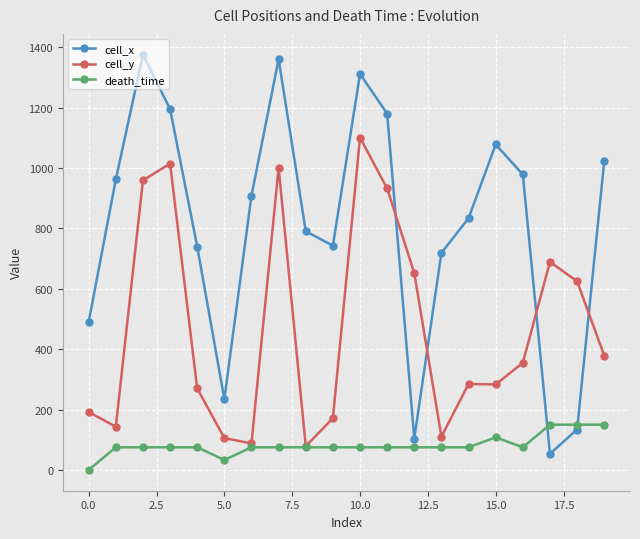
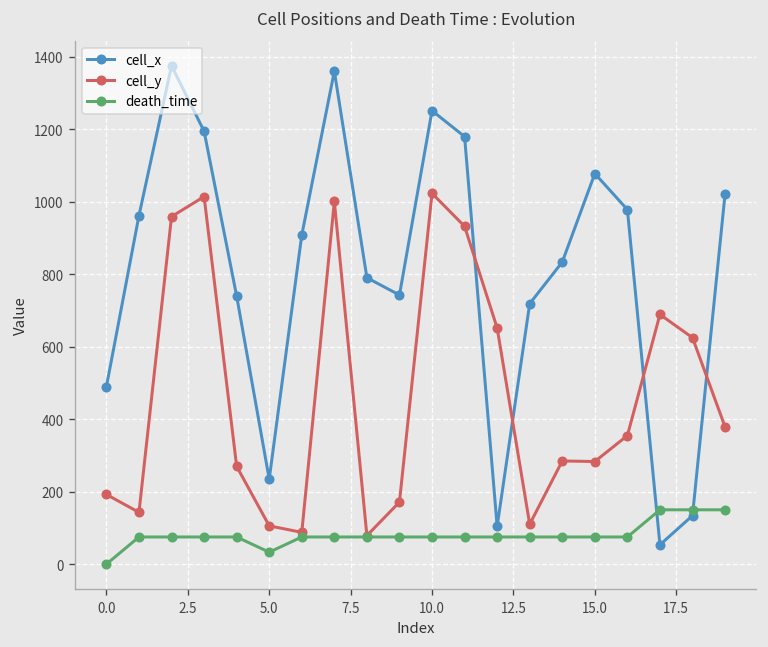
  {
    "cell_x": {
      "0.0": 490,
      "5.0": 230,
-     "10.0": 1310,
+     "10.0": 1250,
      "15.0": 1080
    },
    "cell_y": {
      "0.0": 190,
      "5.0": 110,
-     "10.0": 1100,
+     "10.0": 1020,
      "15.0": 280
    },
    "death_time": {
      "0.0": 0,
      "5.0": 30,
      "10.0": 80,
-     "15.0": 110
+     "15.0": 80
    }
  }
